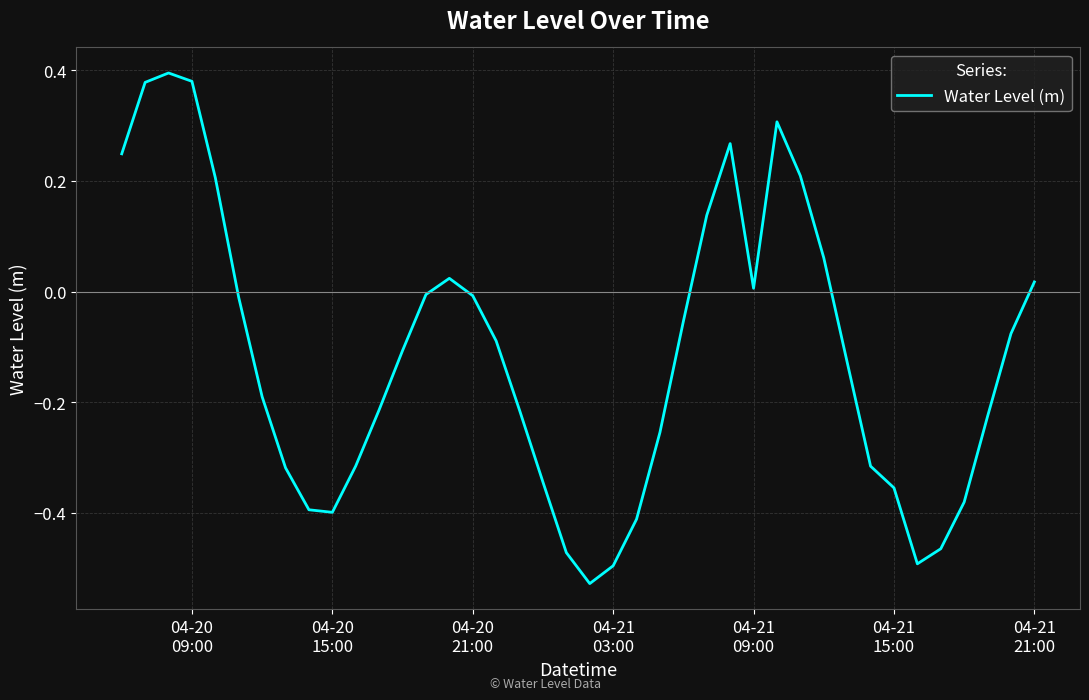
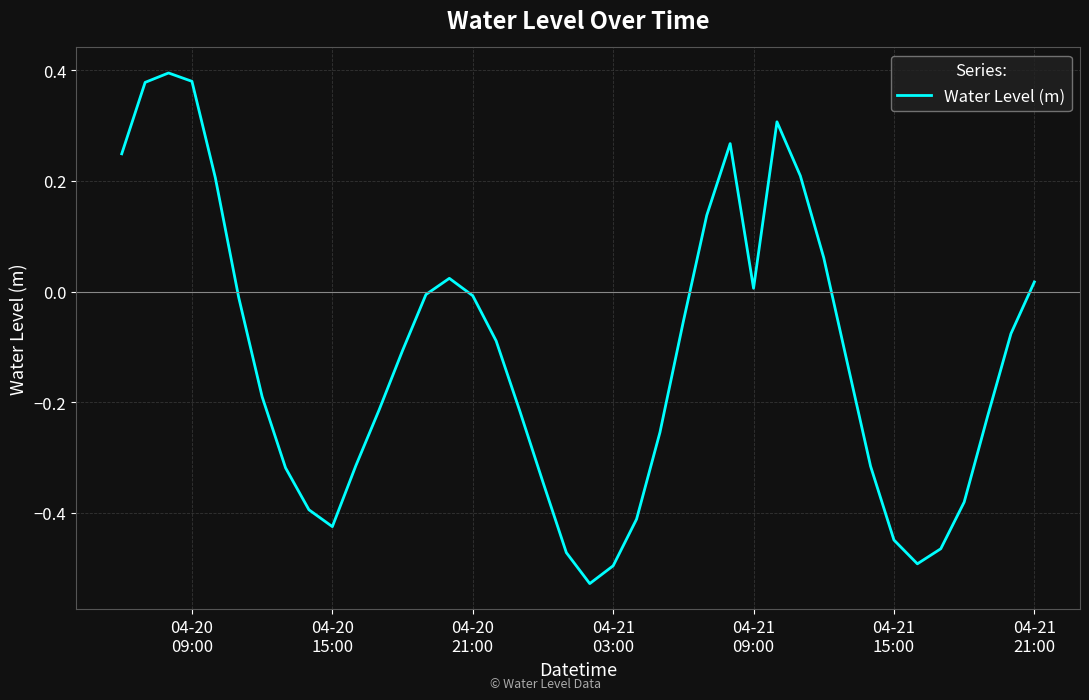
  {
    "04-20 09:00": 0.38,
-   "04-20 15:00": -0.40,
+   "04-20 15:00": -0.43,
    "04-20 21:00": -0.01,
    "04-21 03:00": -0.50,
    "04-21 09:00": 0.01,
-   "04-21 15:00": -0.36,
+   "04-21 15:00": -0.45,
    "04-21 21:00": 0.02
  }
